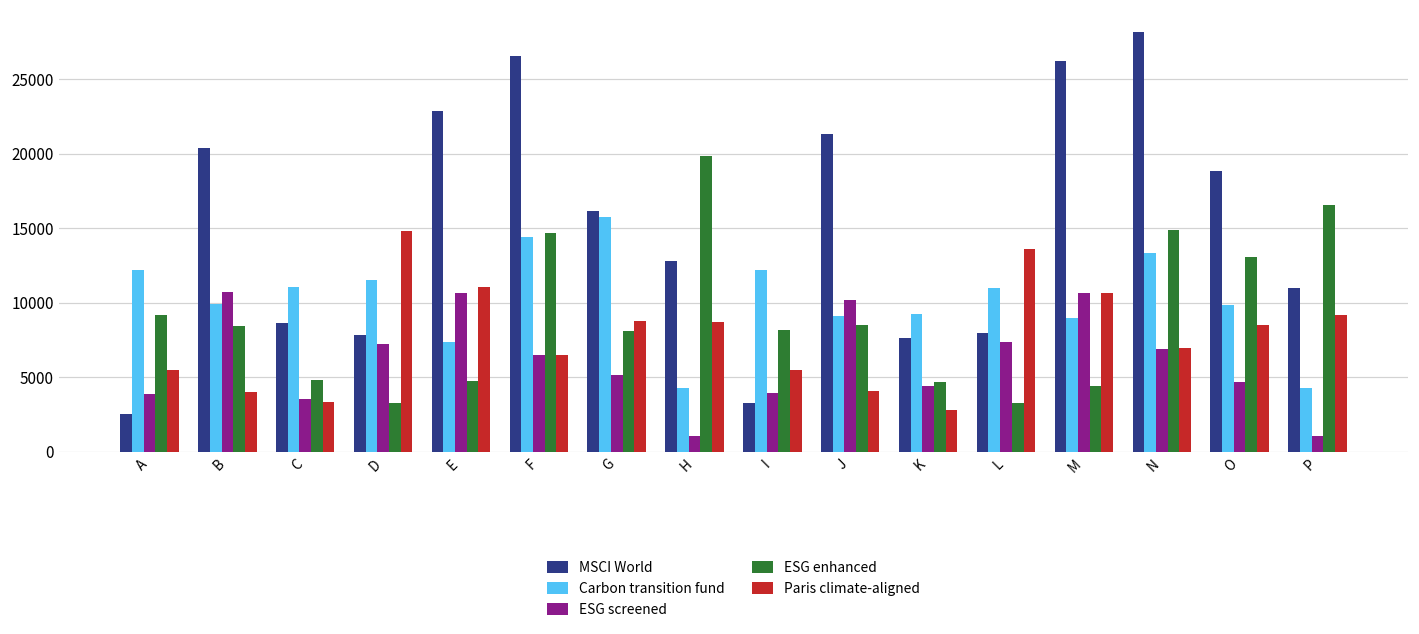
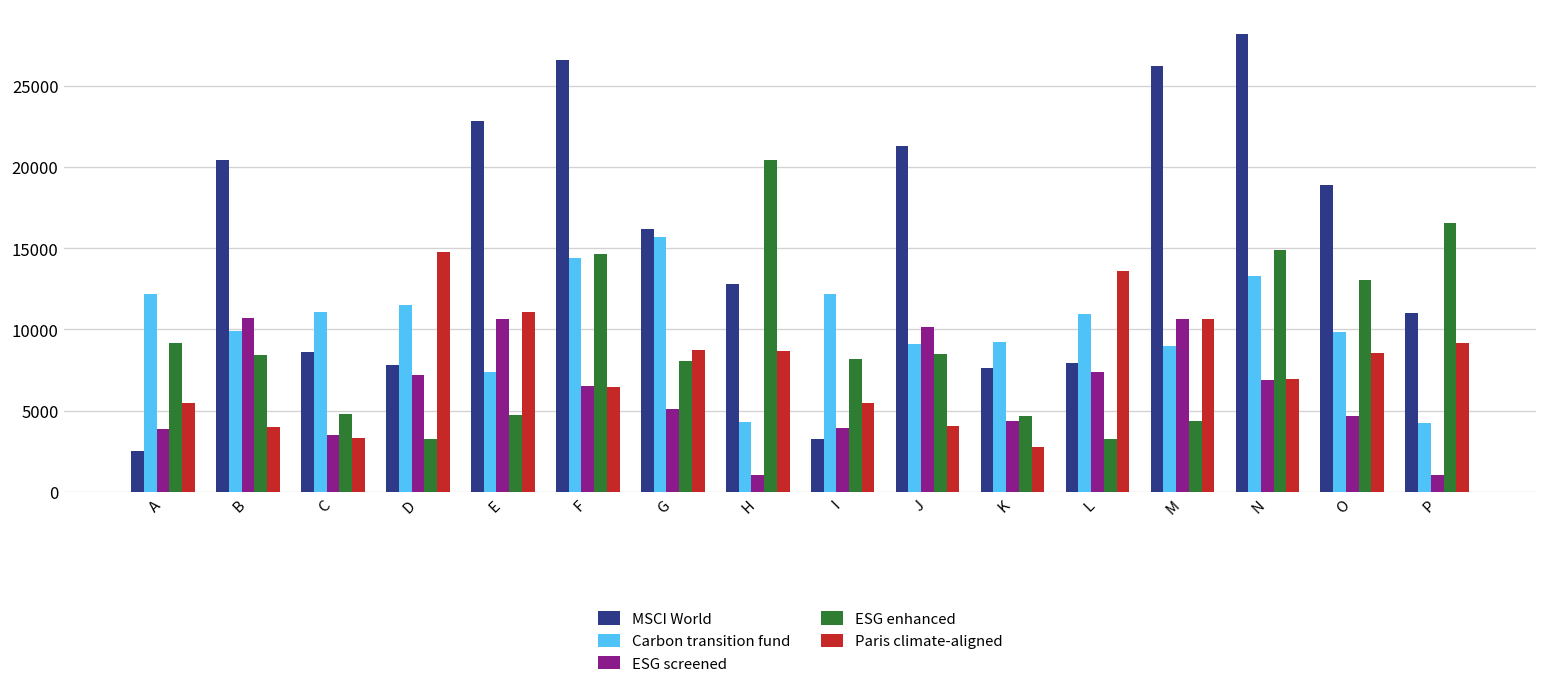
  {
    "MSCI World": {
      "A": 2500,
      "B": 20400,
      "C": 8600,
      "D": 7800,
      "E": 22900,
      "F": 26600,
      "G": 16200,
      "H": 12800,
      "I": 3300,
      "J": 21300,
      "K": 7700,
      "L": 7900,
      "M": 26200,
      "N": 28200,
      "O": 18900,
      "P": 11000
    },
    "Carbon transition fund": {
      "A": 12200,
      "B": 9900,
      "C": 11100,
      "D": 11500,
      "E": 7400,
      "F": 14400,
      "G": 15700,
      "H": 4300,
      "I": 12200,
      "J": 9100,
      "K": 9200,
      "L": 11000,
      "M": 9000,
      "N": 13300,
      "O": 9800,
      "P": 4300
    },
    "ESG screened": {
      "A": 3900,
      "B": 10700,
      "C": 3500,
      "D": 7200,
      "E": 10700,
      "F": 6500,
      "G": 5100,
      "H": 1000,
      "I": 3900,
      "J": 10200,
      "K": 4400,
      "L": 7400,
      "M": 10700,
      "N": 6900,
      "O": 4700,
      "P": 1100
    },
    "ESG enhanced": {
      "A": 9200,
      "B": 8500,
      "C": 4800,
      "D": 3300,
      "E": 4800,
      "F": 14600,
      "G": 8100,
-     "H": 19800,
+     "H": 20400,
      "I": 8200,
      "J": 8500,
      "K": 4600,
      "L": 3200,
      "M": 4400,
      "N": 14900,
      "O": 13100,
      "P": 16600
    },
    "Paris climate-aligned": {
      "A": 5500,
      "B": 4000,
      "C": 3300,
      "D": 14800,
      "E": 11000,
      "F": 6500,
      "G": 8700,
      "H": 8700,
      "I": 5500,
      "J": 4100,
      "K": 2800,
      "L": 13600,
      "M": 10600,
      "N": 7000,
      "O": 8500,
      "P": 9200
    }
  }
